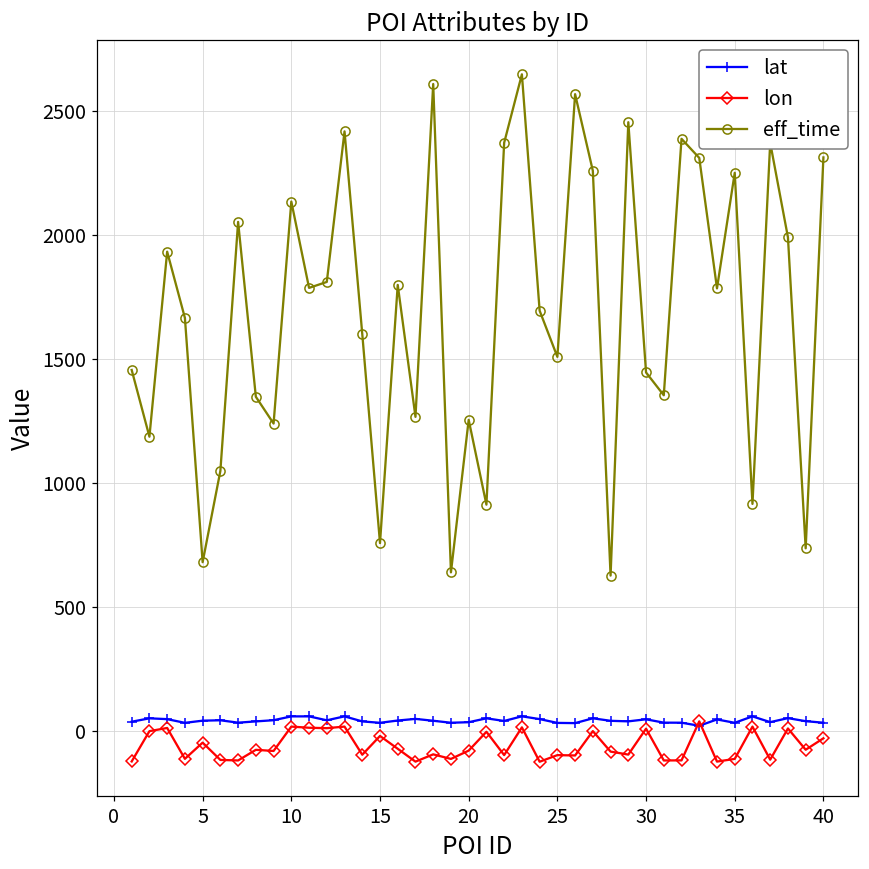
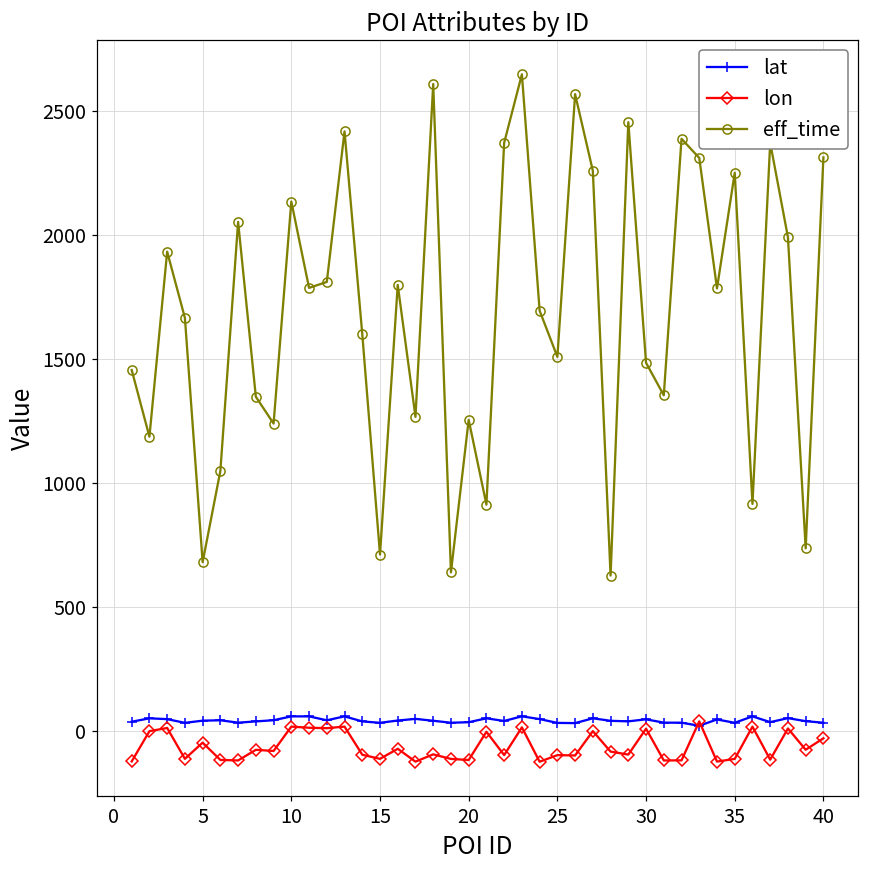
  {
    "lat": {
      "5": 40,
      "10": 60,
      "15": 30,
      "20": 40,
      "25": 30,
      "30": 50,
      "35": 30,
      "40": 30
    },
    "lon": {
      "5": -50,
      "10": 20,
-     "15": -20,
-     "20": -80,
+     "15": -110,
+     "20": -120,
      "25": -100,
      "30": 10,
      "35": -110,
      "40": -30
    },
    "eff_time": {
      "5": 680,
      "10": 2140,
-     "15": 760,
+     "15": 710,
      "20": 1260,
      "25": 1510,
-     "30": 1450,
+     "30": 1490,
      "35": 2250,
      "40": 2310
    }
  }
